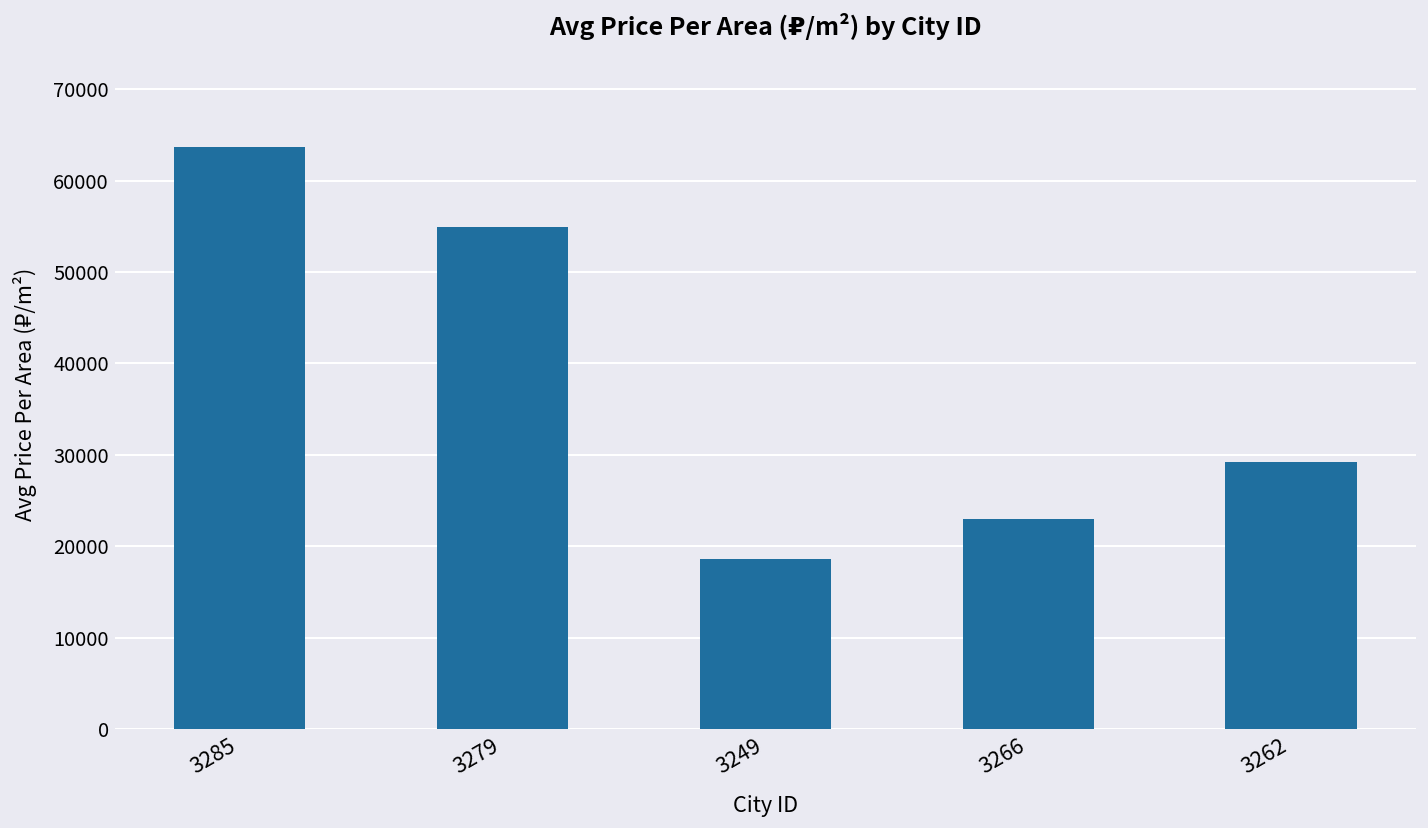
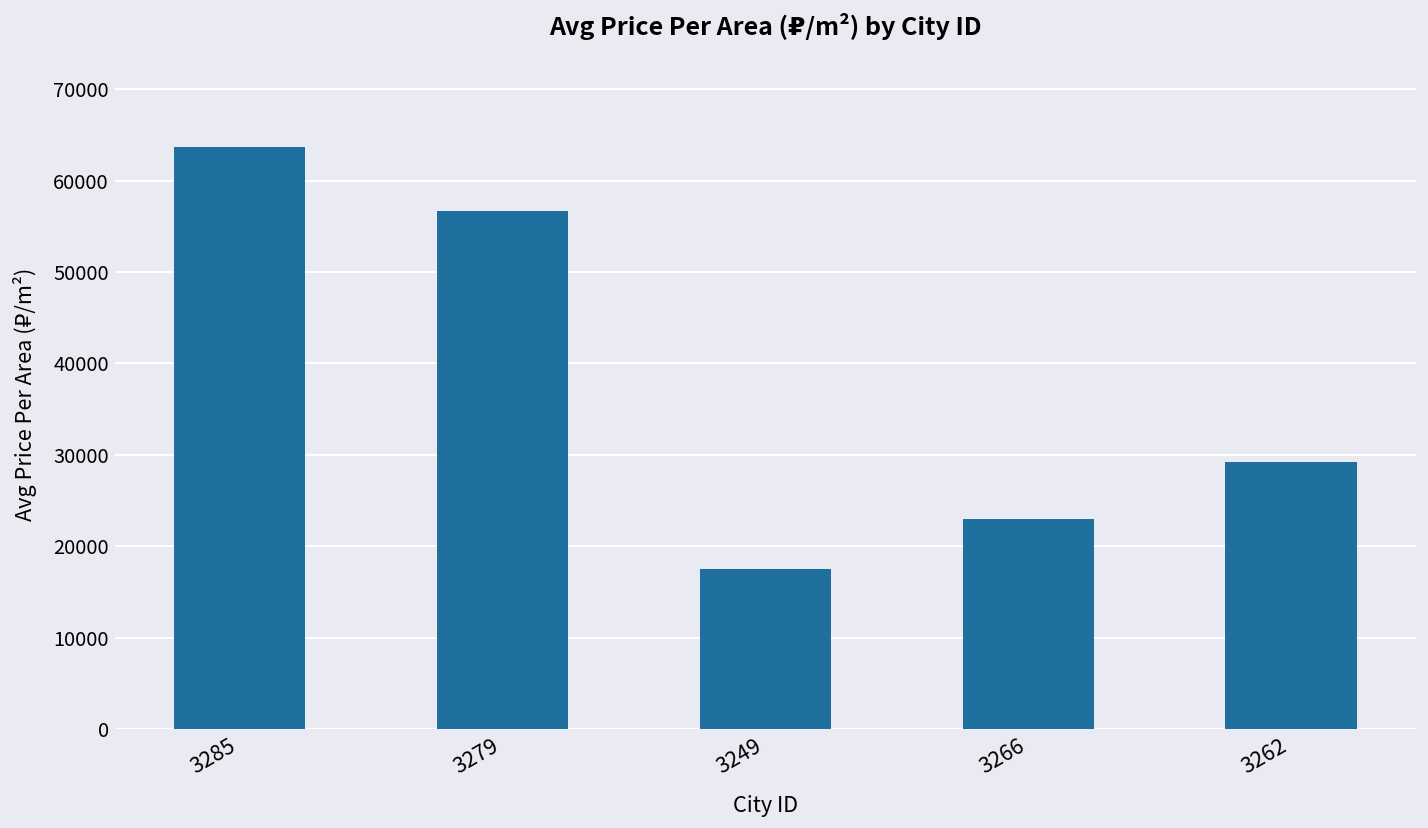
  {
    "3285": 64000,
-   "3279": 55000,
-   "3249": 19000,
+   "3279": 57000,
+   "3249": 18000,
    "3266": 23000,
    "3262": 29000
  }
